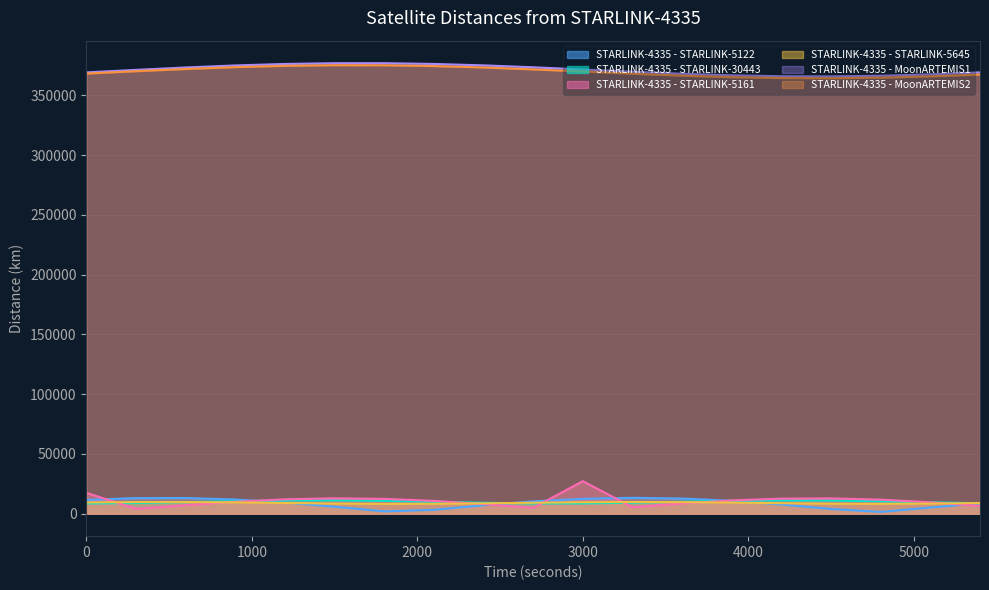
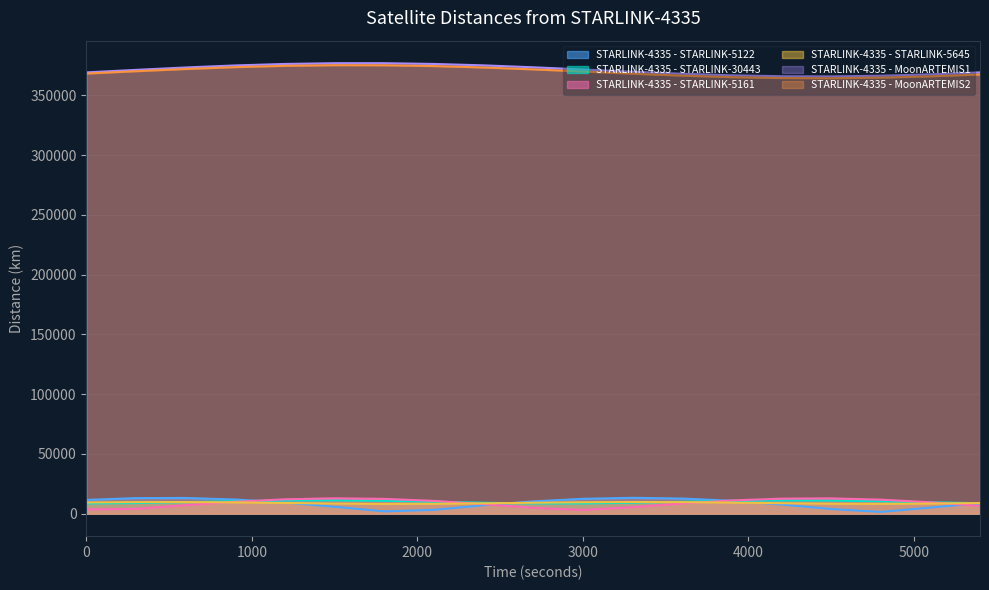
  {
    "STARLINK-4335 - STARLINK-5122": {
      "0": 11000,
      "3000": 12000
    },
    "STARLINK-4335 - STARLINK-5161": {
-     "0": 17000,
-     "3000": 27000
+     "0": 4000,
+     "3000": 3000
    }
  }
